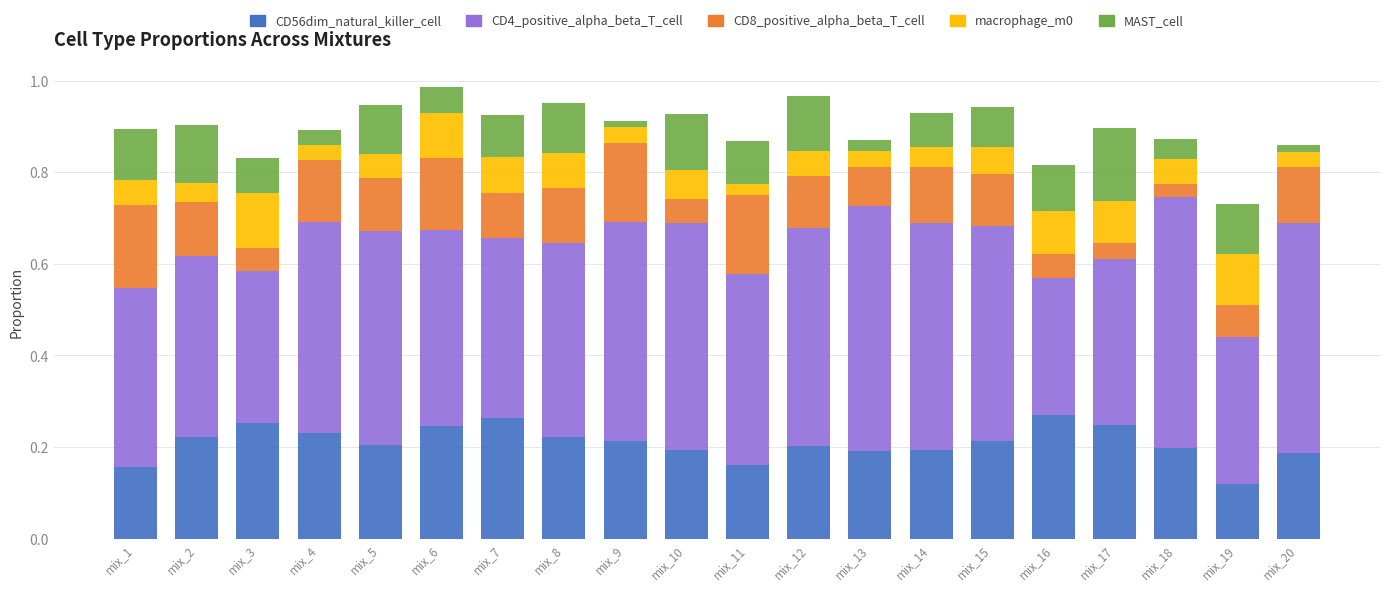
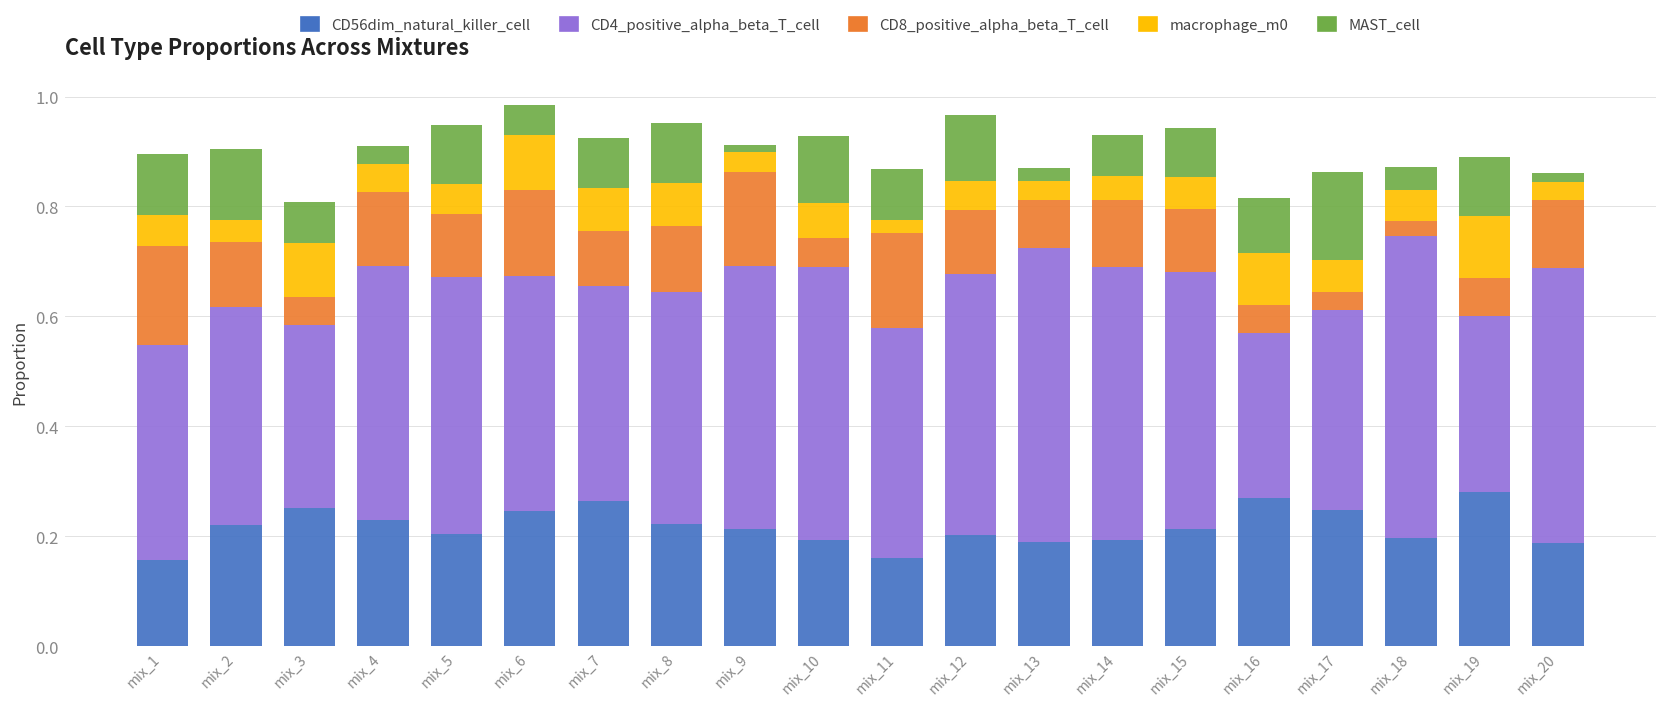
  {
    "CD56dim_natural_killer_cell": {
      "mix_1": 0.16,
      "mix_2": 0.22,
      "mix_3": 0.25,
      "mix_4": 0.23,
      "mix_5": 0.20,
      "mix_6": 0.25,
      "mix_7": 0.26,
      "mix_8": 0.22,
      "mix_9": 0.21,
      "mix_10": 0.19,
      "mix_11": 0.16,
      "mix_12": 0.20,
      "mix_13": 0.19,
      "mix_14": 0.19,
      "mix_15": 0.21,
      "mix_16": 0.27,
      "mix_17": 0.25,
      "mix_18": 0.20,
-     "mix_19": 0.12,
+     "mix_19": 0.28,
      "mix_20": 0.19
    },
    "CD4_positive_alpha_beta_T_cell": {
      "mix_1": 0.39,
      "mix_2": 0.40,
      "mix_3": 0.33,
      "mix_4": 0.46,
      "mix_5": 0.47,
      "mix_6": 0.43,
      "mix_7": 0.39,
      "mix_8": 0.42,
      "mix_9": 0.48,
      "mix_10": 0.50,
      "mix_11": 0.42,
      "mix_12": 0.47,
      "mix_13": 0.53,
      "mix_14": 0.50,
      "mix_15": 0.47,
      "mix_16": 0.30,
      "mix_17": 0.36,
      "mix_18": 0.55,
      "mix_19": 0.32,
      "mix_20": 0.50
    },
    "CD8_positive_alpha_beta_T_cell": {
      "mix_1": 0.18,
      "mix_2": 0.12,
      "mix_3": 0.05,
      "mix_4": 0.13,
      "mix_5": 0.11,
      "mix_6": 0.16,
      "mix_7": 0.10,
      "mix_8": 0.12,
      "mix_9": 0.17,
      "mix_10": 0.05,
      "mix_11": 0.17,
      "mix_12": 0.12,
      "mix_13": 0.09,
      "mix_14": 0.12,
      "mix_15": 0.11,
      "mix_16": 0.05,
      "mix_17": 0.03,
      "mix_18": 0.03,
      "mix_19": 0.07,
      "mix_20": 0.12
    },
    "macrophage_m0": {
      "mix_1": 0.06,
      "mix_2": 0.04,
-     "mix_3": 0.12,
-     "mix_4": 0.03,
+     "mix_3": 0.10,
+     "mix_4": 0.05,
      "mix_5": 0.05,
      "mix_6": 0.10,
      "mix_7": 0.08,
      "mix_8": 0.08,
      "mix_9": 0.04,
      "mix_10": 0.06,
      "mix_11": 0.02,
      "mix_12": 0.05,
      "mix_13": 0.03,
      "mix_14": 0.04,
      "mix_15": 0.06,
      "mix_16": 0.09,
-     "mix_17": 0.09,
+     "mix_17": 0.06,
      "mix_18": 0.06,
      "mix_19": 0.11,
      "mix_20": 0.03
    },
    "MAST_cell": {
      "mix_1": 0.11,
      "mix_2": 0.13,
      "mix_3": 0.07,
      "mix_4": 0.03,
      "mix_5": 0.11,
      "mix_6": 0.06,
      "mix_7": 0.09,
      "mix_8": 0.11,
      "mix_9": 0.01,
      "mix_10": 0.12,
      "mix_11": 0.09,
      "mix_12": 0.12,
      "mix_13": 0.02,
      "mix_14": 0.07,
      "mix_15": 0.09,
      "mix_16": 0.10,
      "mix_17": 0.16,
      "mix_18": 0.04,
      "mix_19": 0.11,
      "mix_20": 0.02
    }
  }
